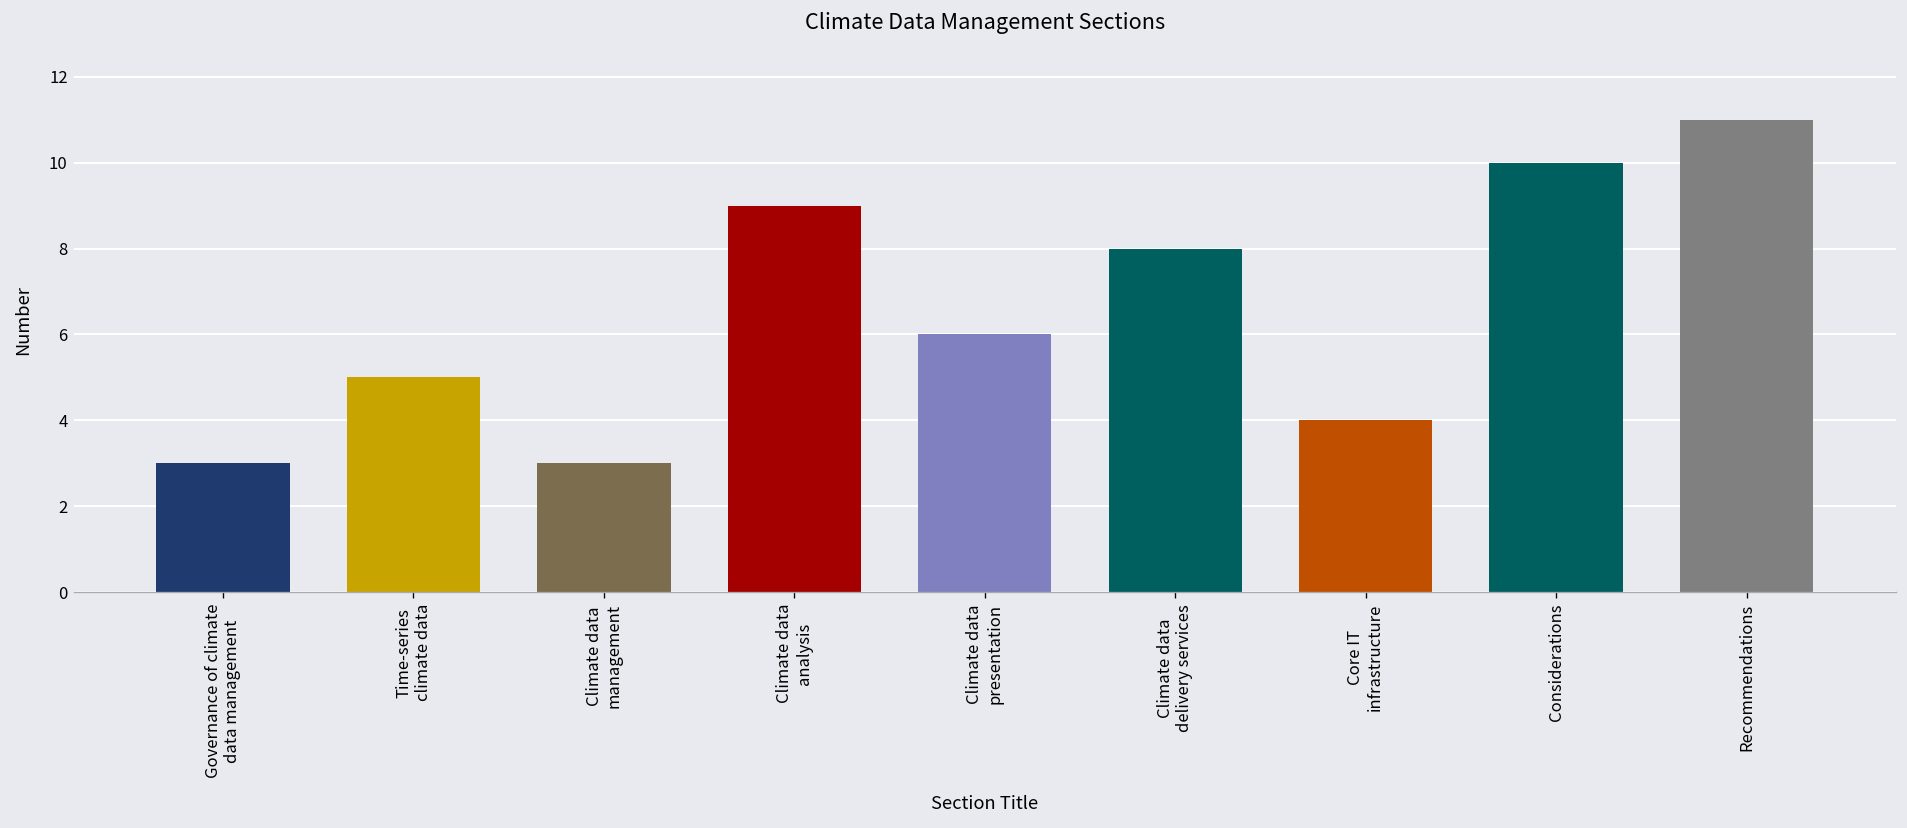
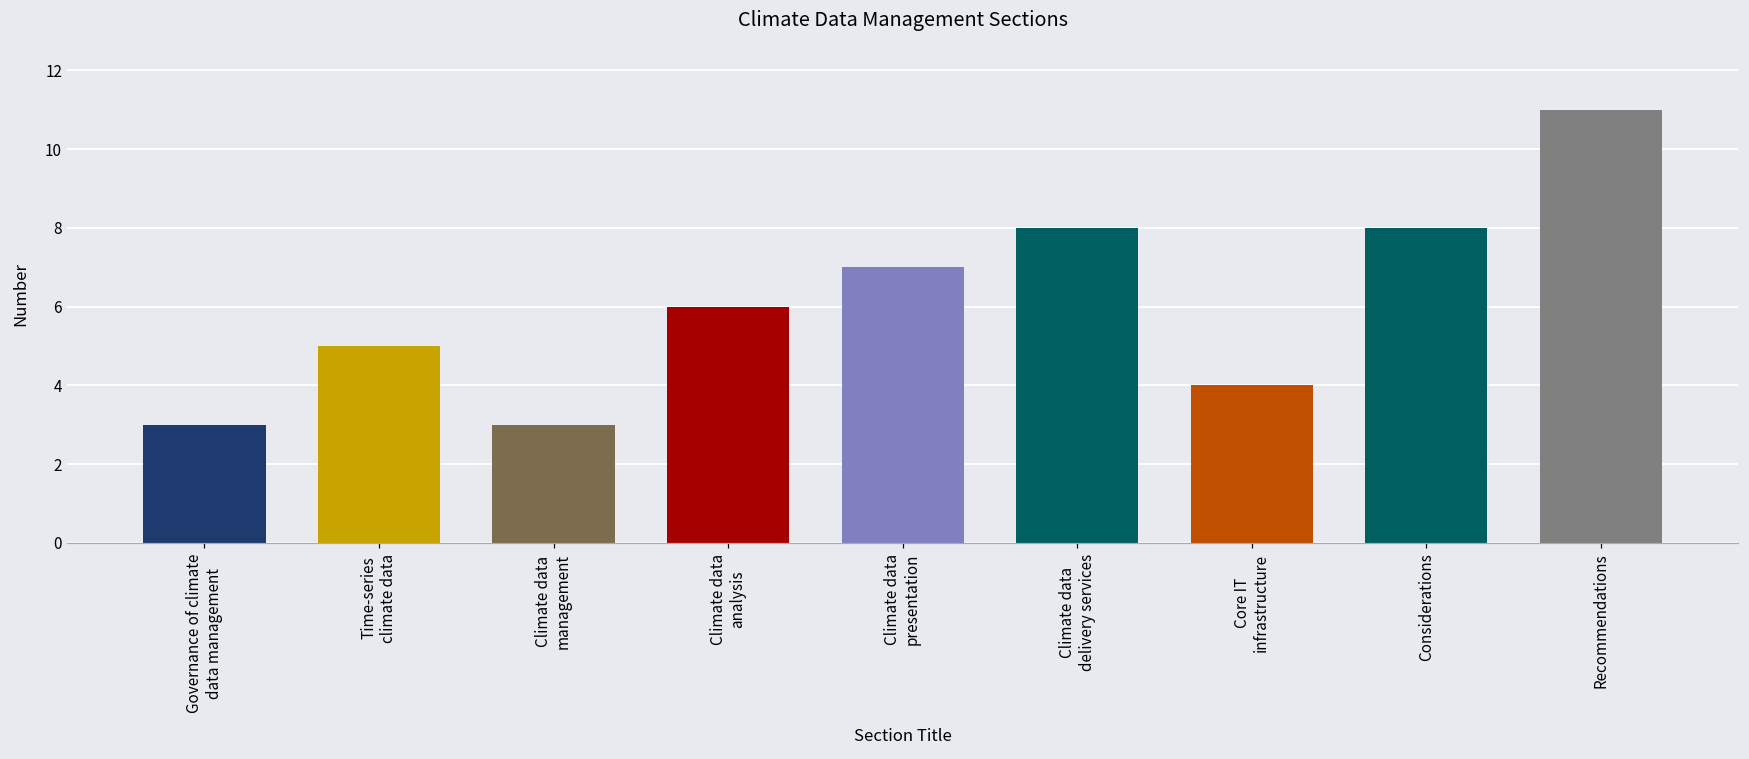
  {
    "Governance of climate data management": 3,
    "Time-series climate data": 5,
    "Climate data management": 3,
-   "Climate data analysis": 9,
-   "Climate data presentation": 6,
+   "Climate data analysis": 6,
+   "Climate data presentation": 7,
    "Climate data delivery services": 8,
    "Core IT infrastructure": 4,
-   "Considerations": 10,
+   "Considerations": 8,
    "Recommendations": 11
  }
